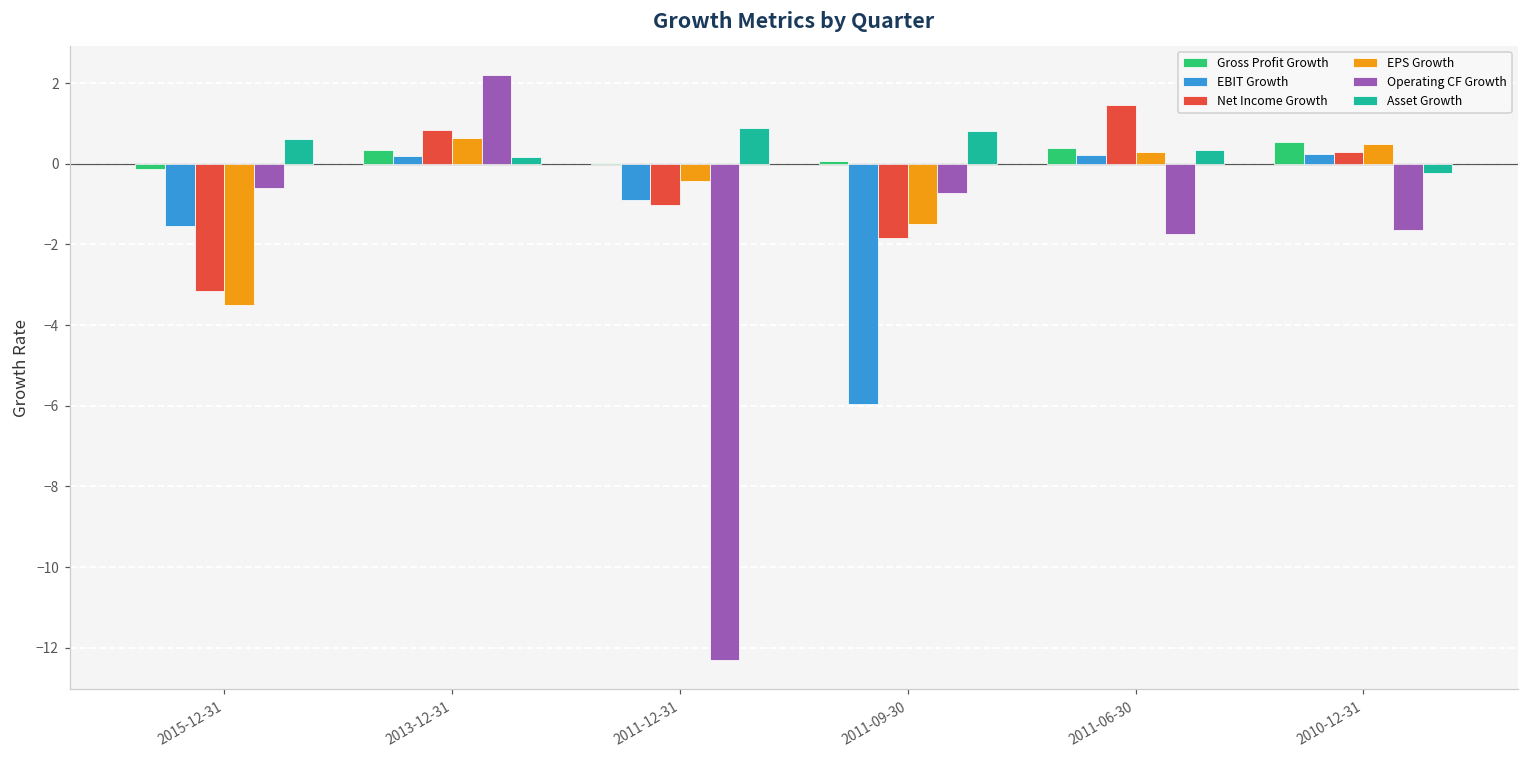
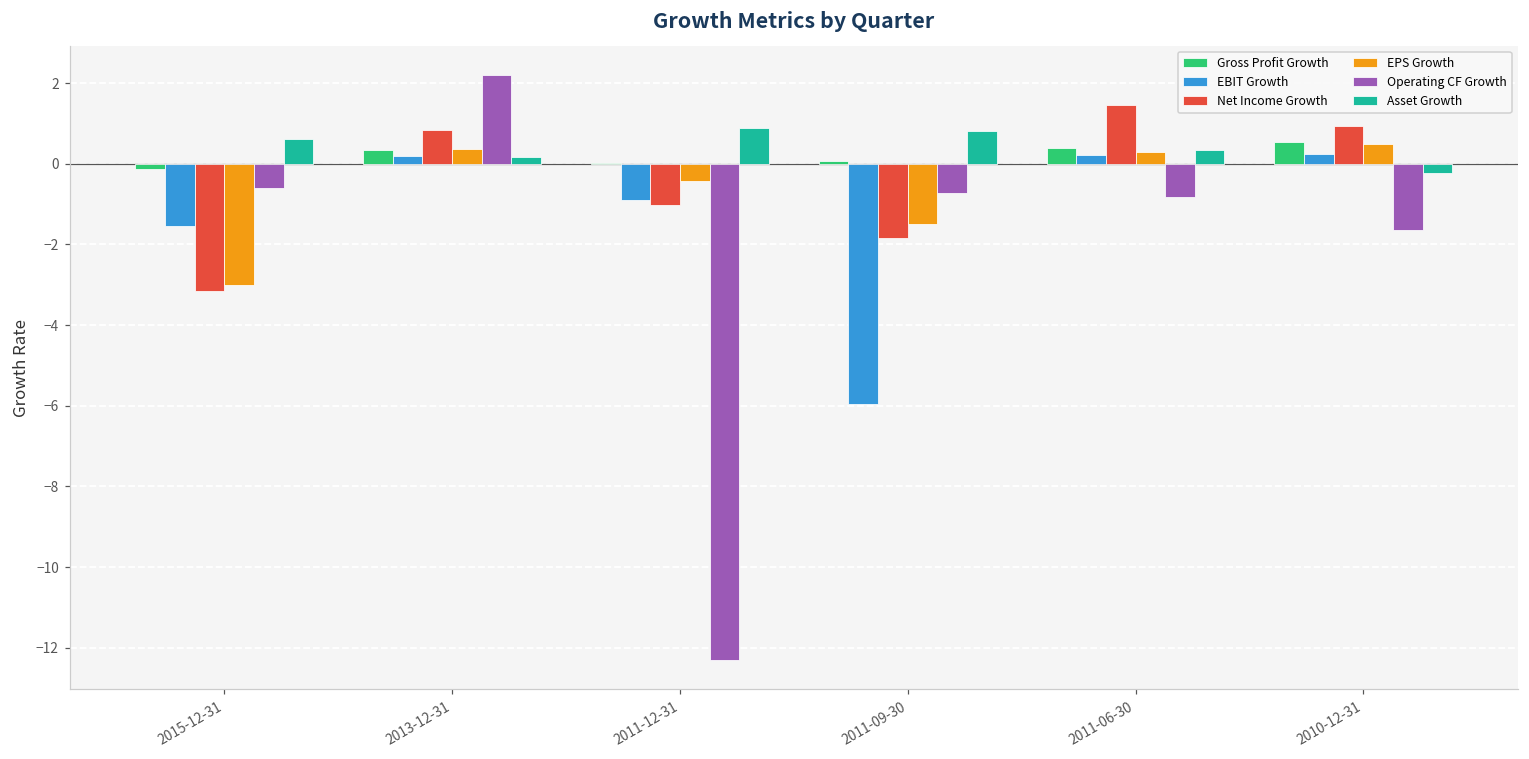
  {
    "EBIT Growth": {
      "2015-12-31": -1.5,
      "2013-12-31": 0.2,
      "2011-12-31": -0.9,
      "2011-09-30": -6.0,
      "2011-06-30": 0.2,
      "2010-12-31": 0.3
    },
    "Net Income Growth": {
      "2015-12-31": -3.1,
      "2013-12-31": 0.8,
      "2011-12-31": -1.0,
      "2011-09-30": -1.8,
      "2011-06-30": 1.5,
-     "2010-12-31": 0.3
+     "2010-12-31": 0.9
    },
    "EPS Growth": {
-     "2015-12-31": -3.5,
-     "2013-12-31": 0.6,
+     "2015-12-31": -3.0,
+     "2013-12-31": 0.4,
      "2011-12-31": -0.4,
      "2011-09-30": -1.5,
      "2011-06-30": 0.3,
      "2010-12-31": 0.5
    },
    "Operating CF Growth": {
      "2015-12-31": -0.6,
      "2013-12-31": 2.2,
      "2011-12-31": -12.3,
      "2011-09-30": -0.7,
-     "2011-06-30": -1.7,
+     "2011-06-30": -0.8,
      "2010-12-31": -1.6
    }
  }
